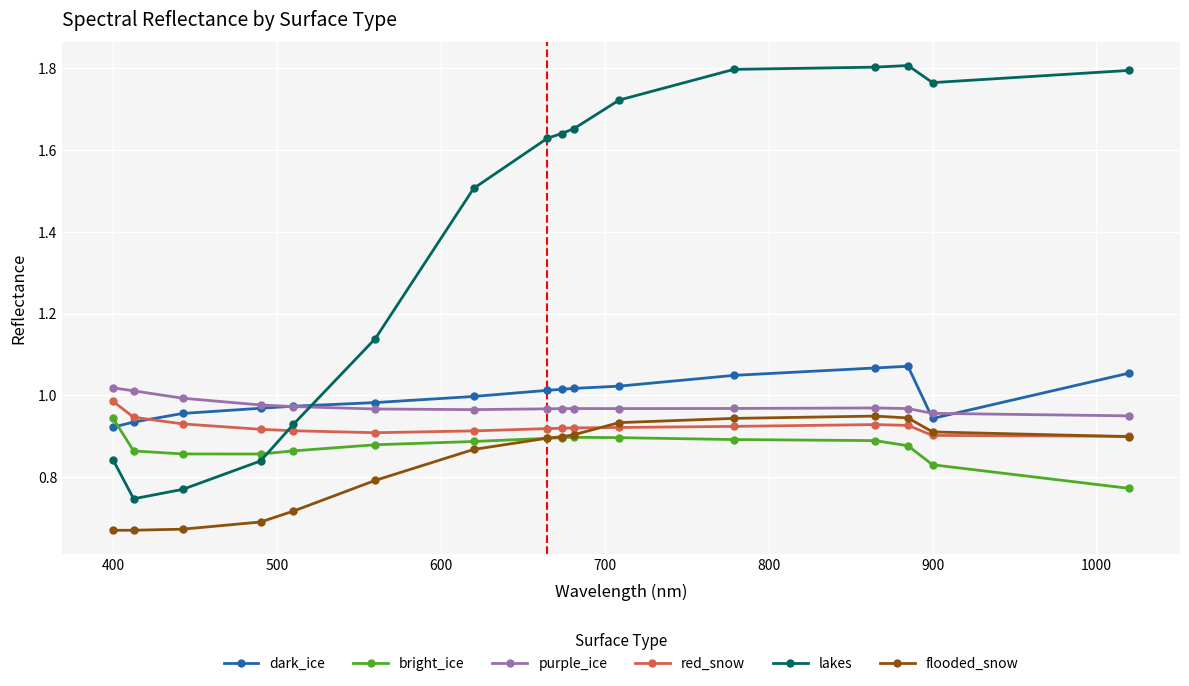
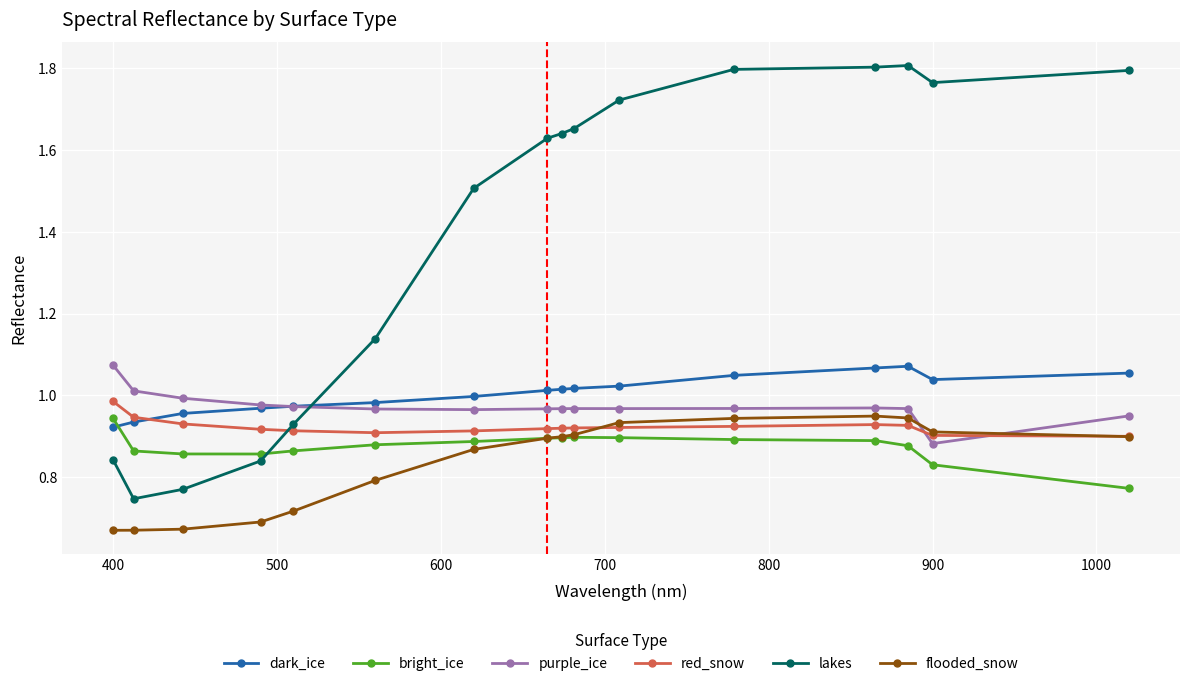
  {
    "dark_ice": {
      "400": 0.92,
-     "900": 0.94
+     "900": 1.04
    },
    "bright_ice": {
      "400": 0.94,
      "900": 0.83
    },
    "purple_ice": {
-     "400": 1.02,
-     "900": 0.96
+     "400": 1.07,
+     "900": 0.88
    },
    "red_snow": {
      "400": 0.98,
      "900": 0.90
    },
    "lakes": {
      "400": 0.84,
      "900": 1.77
    },
    "flooded_snow": {
      "400": 0.67,
      "900": 0.91
    }
  }
